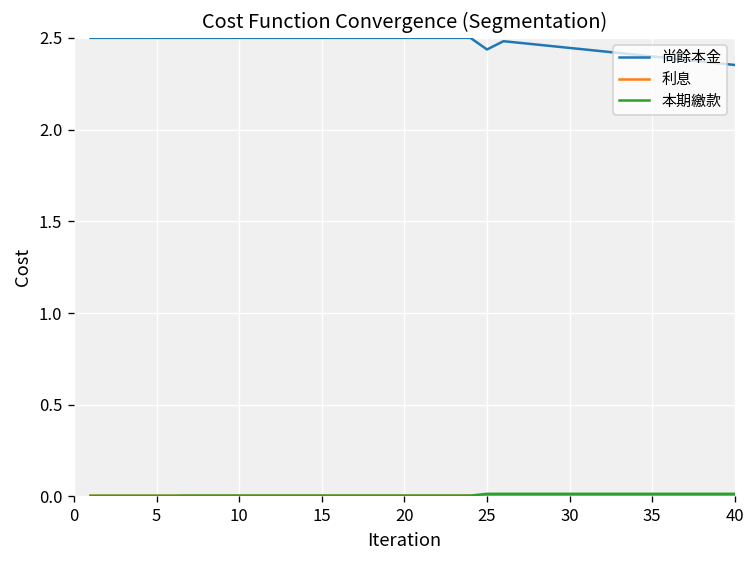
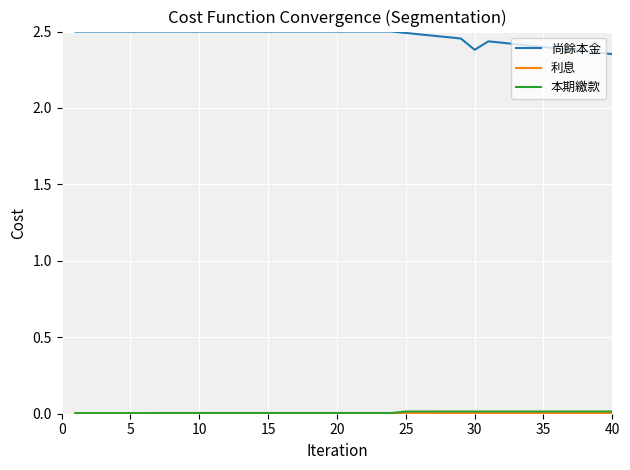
  {
    "尚餘本金": {
      "5": 2.50,
      "10": 2.50,
      "15": 2.50,
      "20": 2.50,
-     "25": 2.44,
-     "30": 2.45,
+     "25": 2.49,
+     "30": 2.38,
      "40": 2.35
    }
  }
